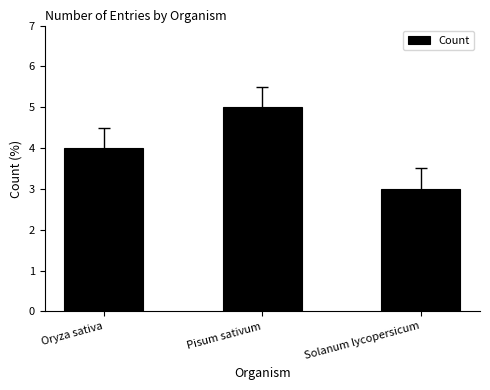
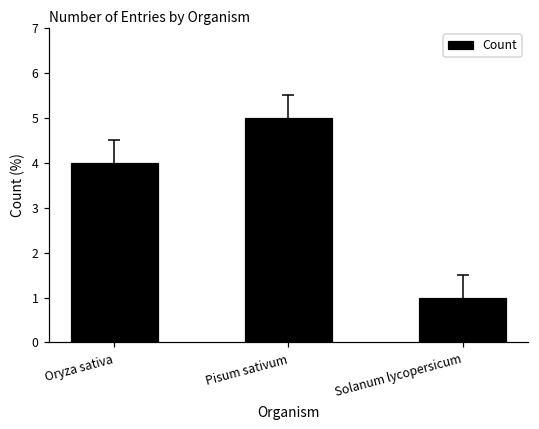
  {
    "Count": {
      "Oryza sativa": 4,
      "Pisum sativum": 5,
-     "Solanum lycopersicum": 3
+     "Solanum lycopersicum": 1
    }
  }
